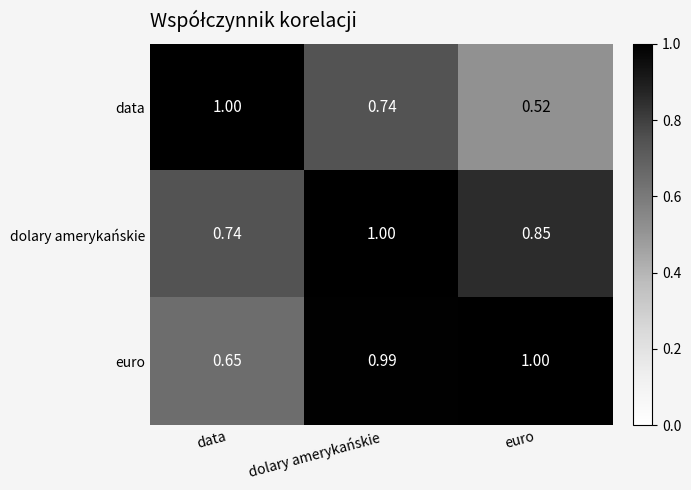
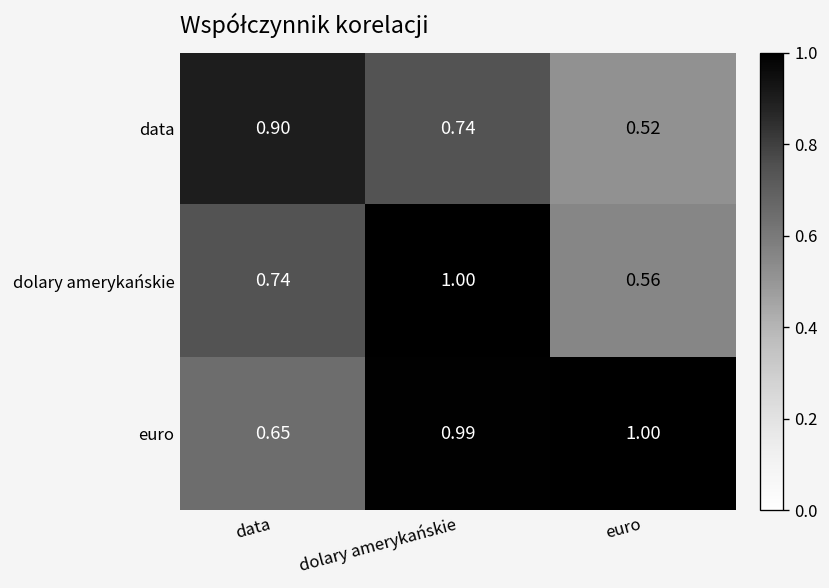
  {
    "data": {
-     "data": 1.00,
+     "data": 0.90,
      "dolary amerykańskie": 0.74,
      "euro": 0.52
    },
    "dolary amerykańskie": {
      "data": 0.74,
      "dolary amerykańskie": 1.00,
-     "euro": 0.85
+     "euro": 0.56
    },
    "euro": {
      "data": 0.65,
      "dolary amerykańskie": 0.99,
      "euro": 1.00
    }
  }
